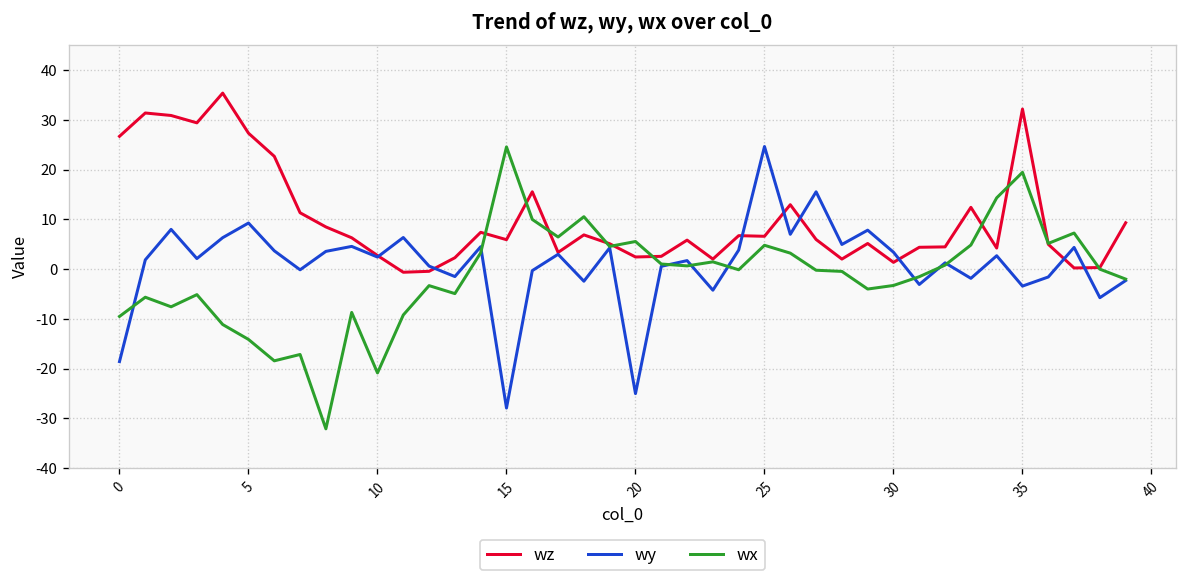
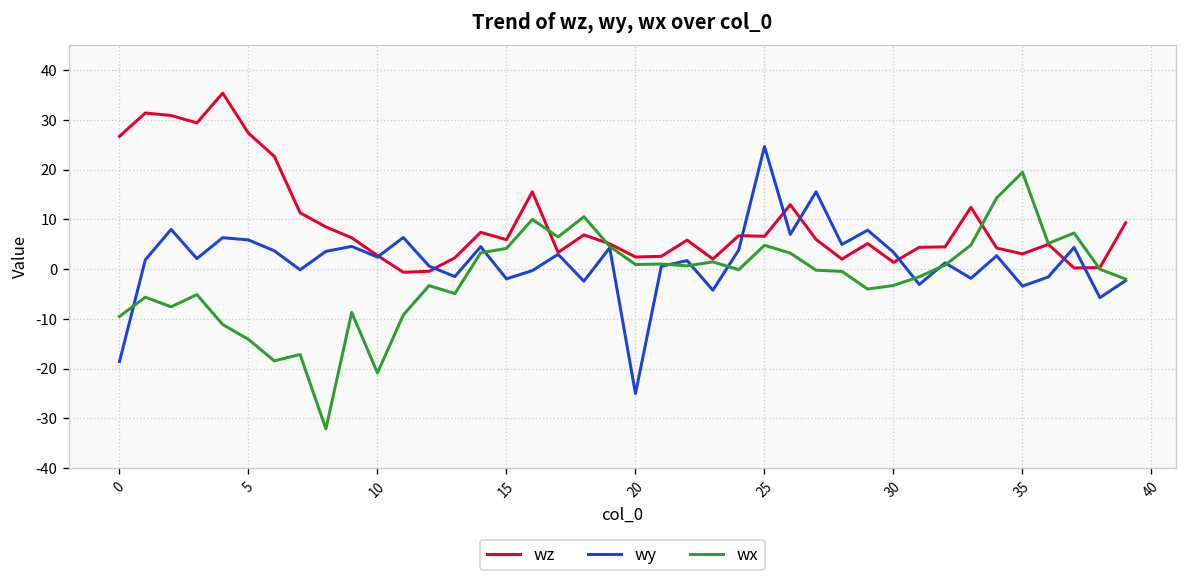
  {
    "wz": {
      "0": 27,
      "5": 27,
      "15": 6,
      "20": 2,
      "25": 7,
      "30": 1,
-     "35": 32
+     "35": 3
    },
    "wy": {
      "0": -19,
-     "5": 9,
-     "15": -28,
+     "5": 6,
+     "15": -2,
      "20": -25,
      "25": 25,
      "30": 3,
      "35": -3
    },
    "wx": {
      "0": -10,
      "5": -14,
      "10": -21,
-     "15": 25,
-     "20": 6,
+     "15": 4,
+     "20": 1,
      "25": 5,
      "30": -3,
      "35": 19
    }
  }
